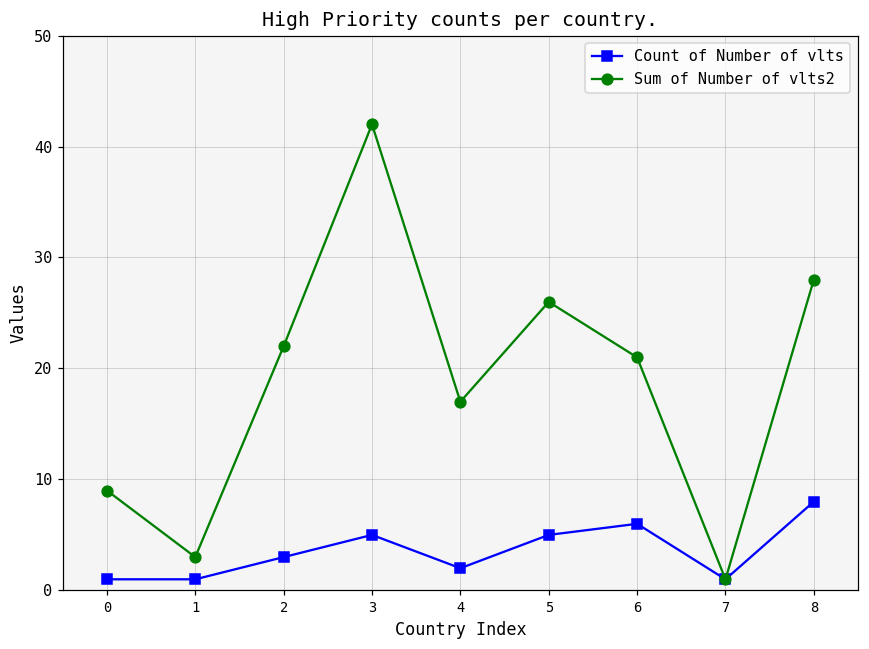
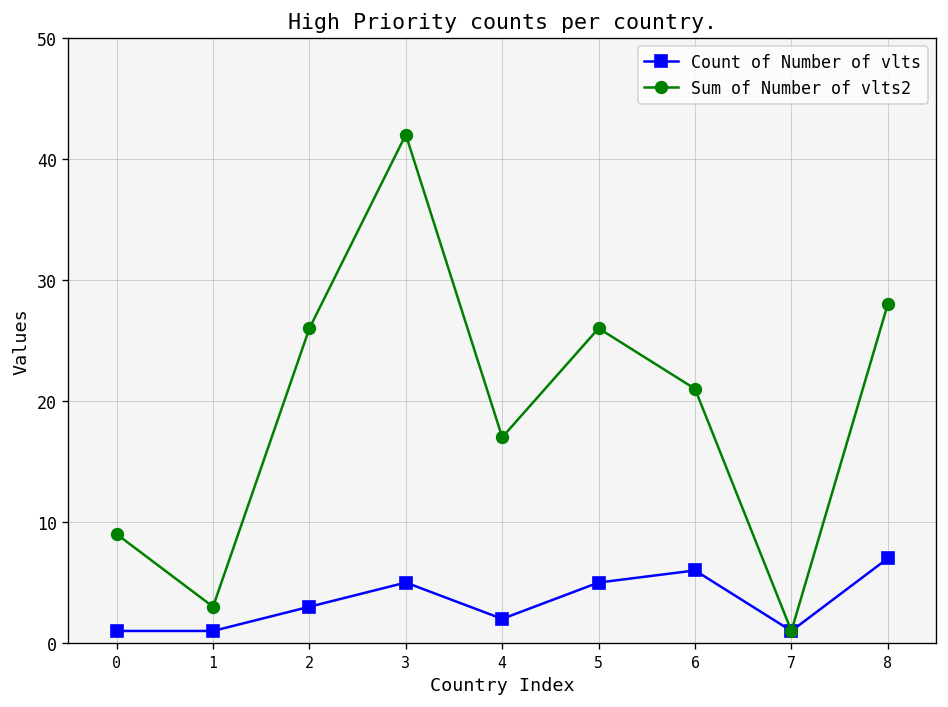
  {
    "Count of Number of vlts": {
      "0": 1,
      "1": 1,
      "2": 3,
      "3": 5,
      "4": 2,
      "5": 5,
      "6": 6,
-     "8": 8
+     "8": 7
    },
    "Sum of Number of vlts2": {
      "0": 9,
      "1": 3,
-     "2": 22,
+     "2": 26,
      "3": 42,
      "4": 17,
      "5": 26,
      "6": 21,
      "8": 28
    }
  }
